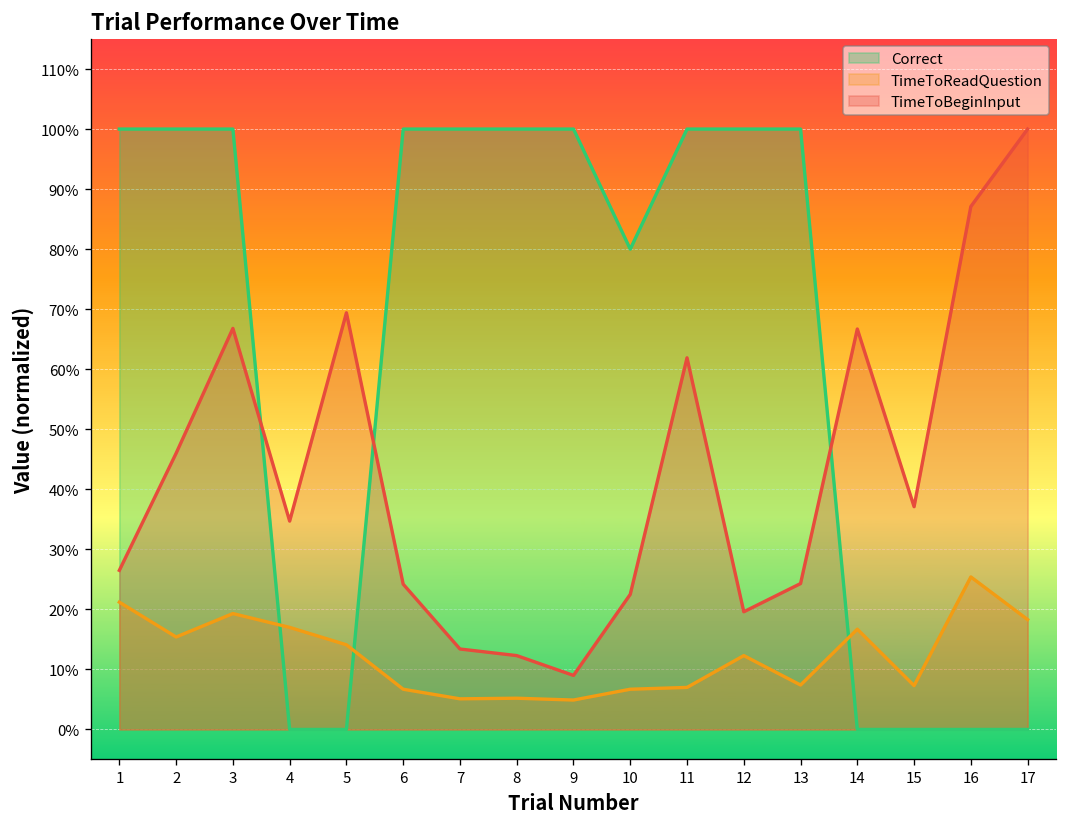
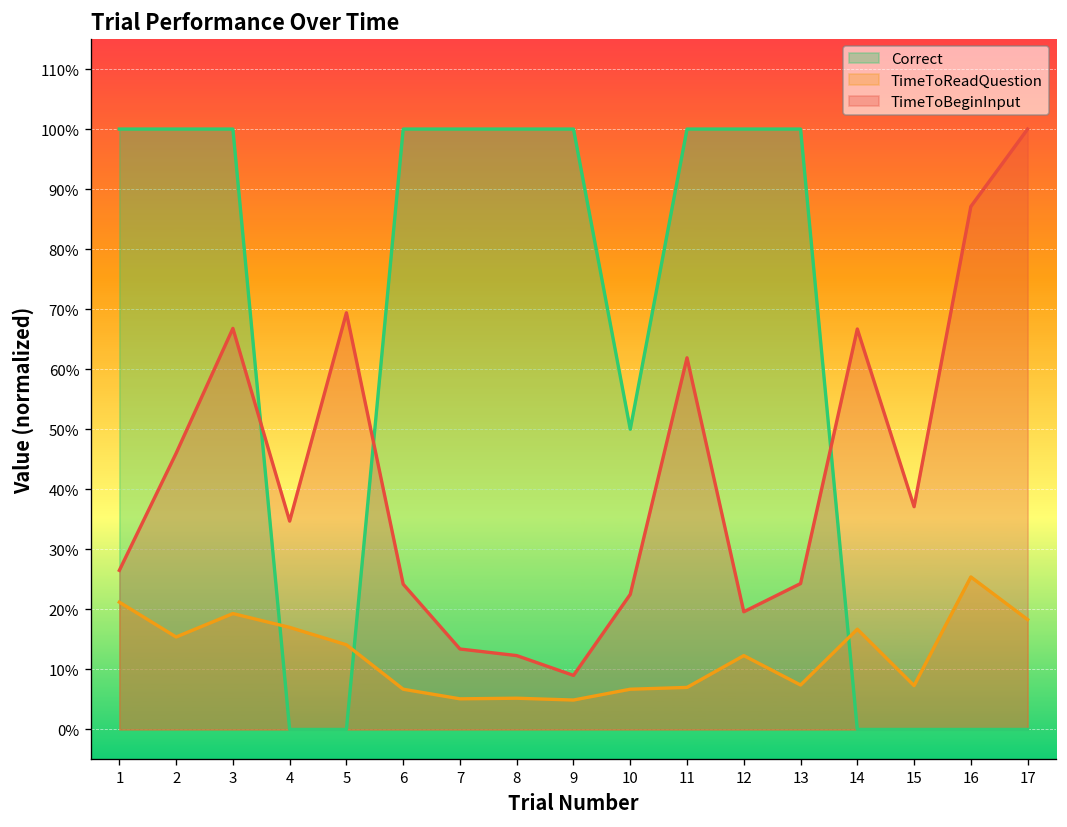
  {
    "Correct": {
      "1": "100%",
      "2": "100%",
      "3": "100%",
      "4": "0%",
      "5": "0%",
      "6": "100%",
      "7": "100%",
      "8": "100%",
      "9": "100%",
-     "10": "80%",
+     "10": "50%",
      "11": "100%",
      "12": "100%",
      "13": "100%",
      "14": "0%",
      "15": "0%",
      "16": "0%",
      "17": "0%"
    }
  }
